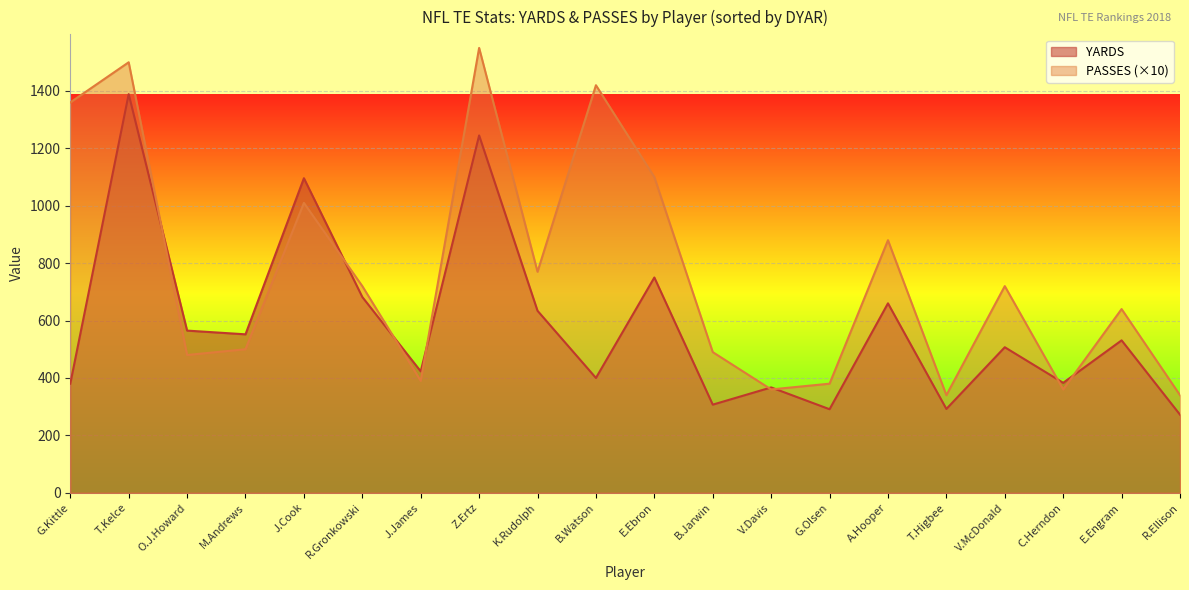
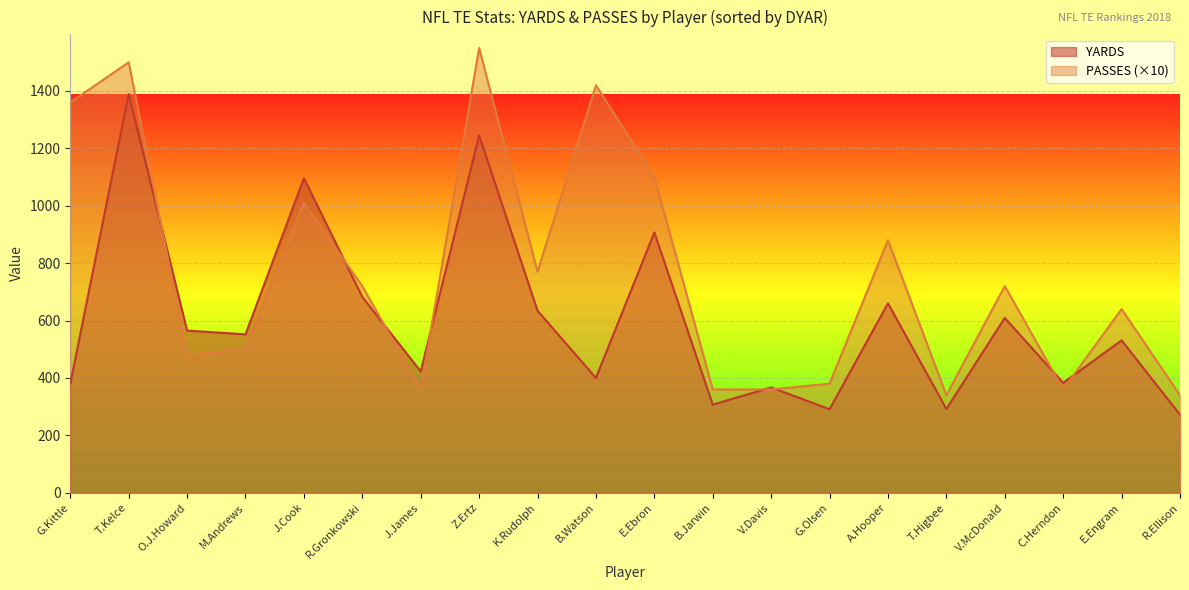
  {
    "YARDS": {
      "G.Kittle": 380,
      "T.Kelce": 1390,
      "O.J.Howard": 570,
      "M.Andrews": 550,
      "J.Cook": 1100,
      "R.Gronkowski": 680,
      "J.James": 420,
      "Z.Ertz": 1250,
      "K.Rudolph": 630,
      "B.Watson": 400,
-     "E.Ebron": 750,
+     "E.Ebron": 910,
      "B.Jarwin": 310,
      "G.Olsen": 290,
      "A.Hooper": 660,
      "T.Higbee": 290,
-     "V.McDonald": 510,
+     "V.McDonald": 610,
      "C.Herndon": 380,
      "E.Engram": 530,
      "R.Ellison": 270
    },
    "PASSES (×10)": {
      "G.Kittle": 1360,
      "T.Kelce": 1500,
      "O.J.Howard": 480,
      "M.Andrews": 500,
      "J.Cook": 1010,
      "R.Gronkowski": 720,
-     "J.James": 390,
+     "J.James": 360,
      "Z.Ertz": 1550,
      "K.Rudolph": 770,
      "B.Watson": 1420,
      "E.Ebron": 1100,
-     "B.Jarwin": 490,
+     "B.Jarwin": 360,
      "G.Olsen": 380,
      "A.Hooper": 880,
      "T.Higbee": 340,
      "V.McDonald": 720,
      "C.Herndon": 360,
      "E.Engram": 640,
      "R.Ellison": 340
    }
  }
